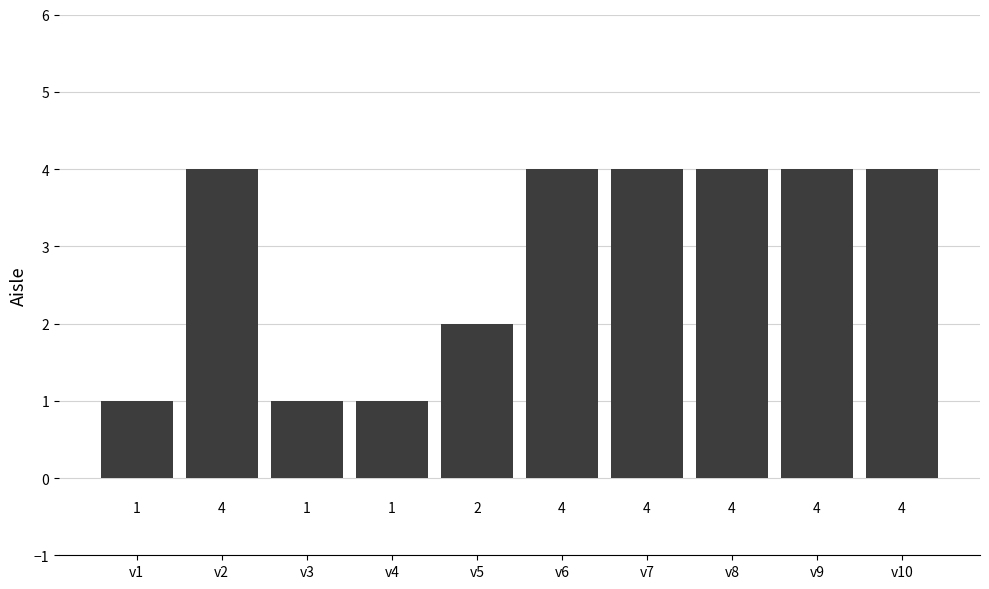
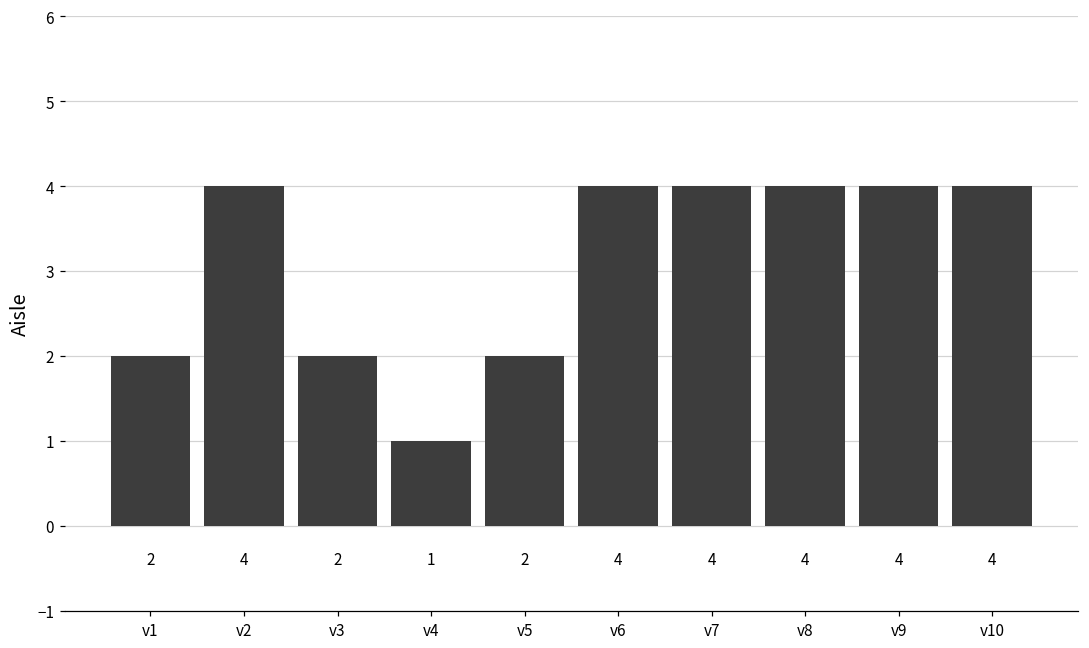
  {
-   "v1": 1,
-   "v3": 1
+   "v1": 2,
+   "v3": 2
  }
